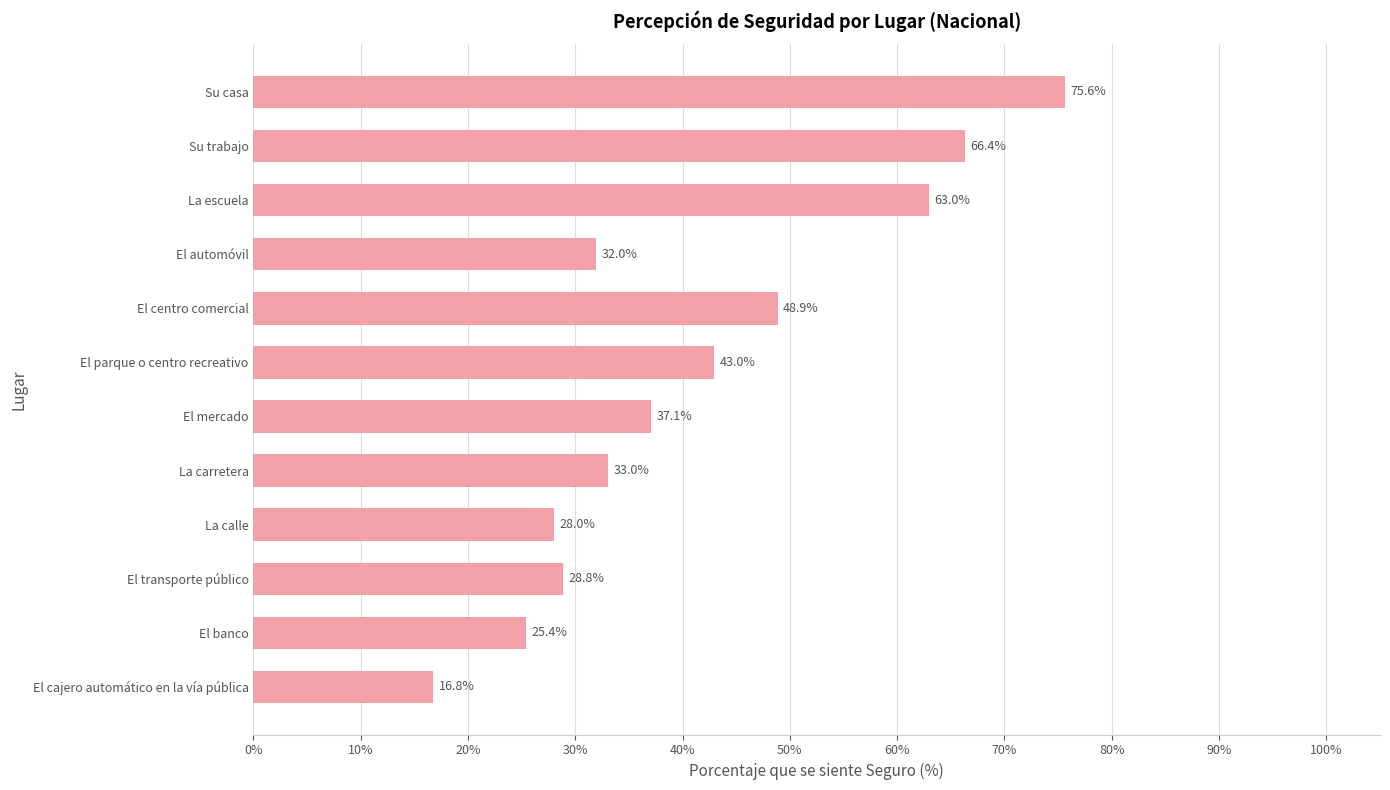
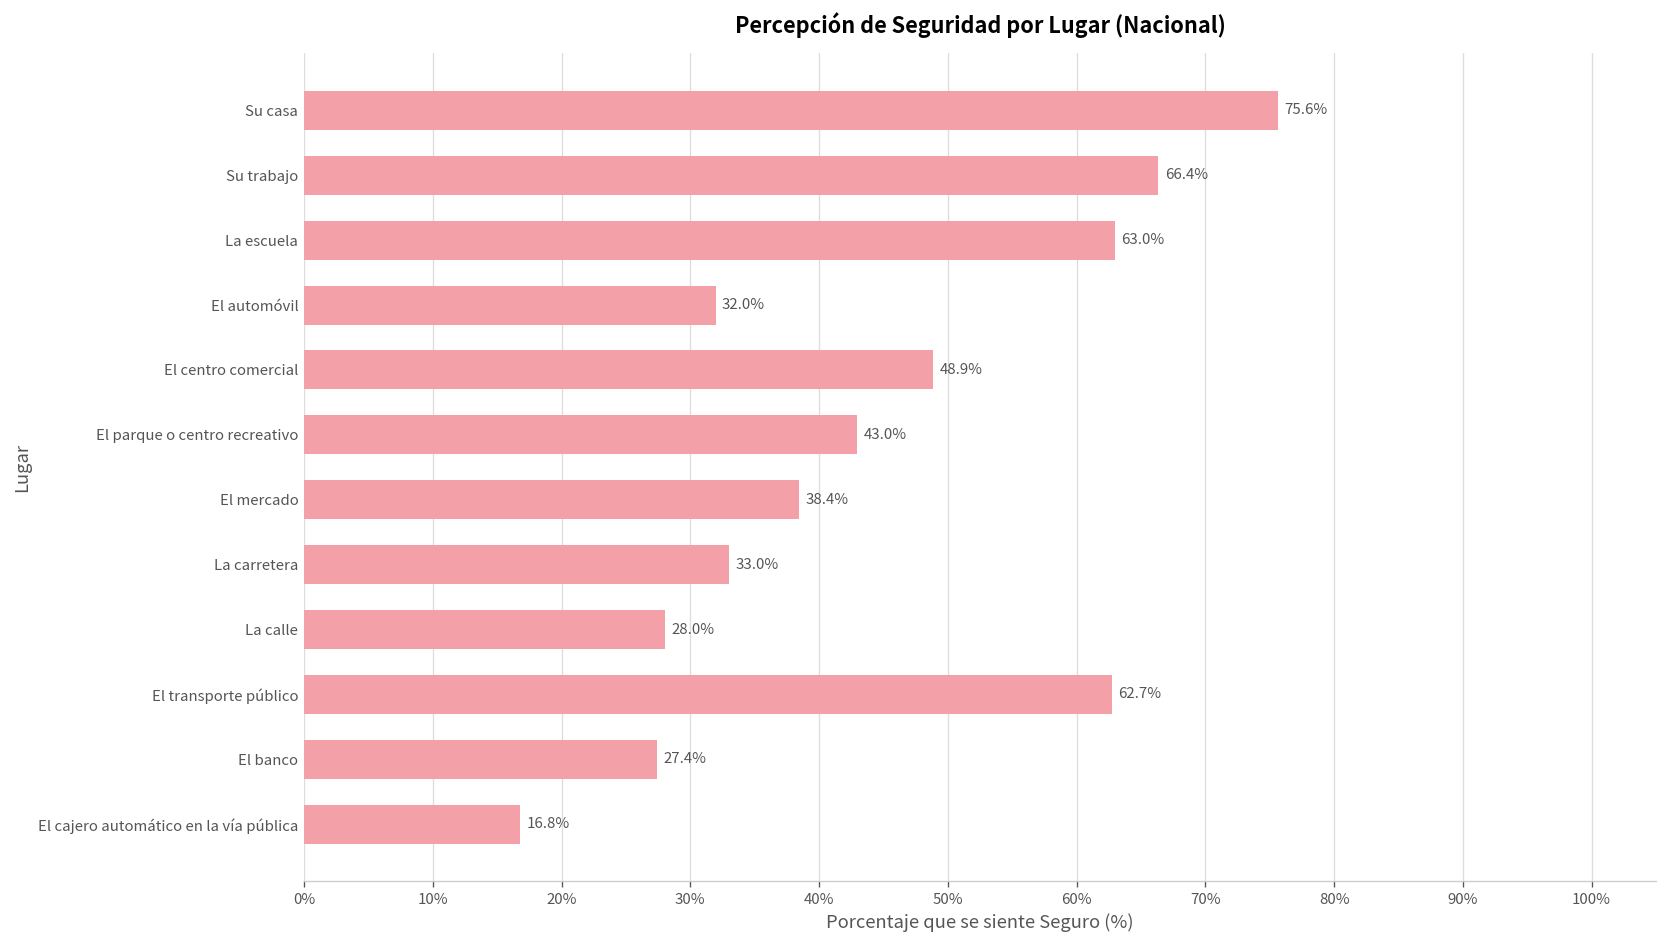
  {
    "Su casa": "75.6%",
    "Su trabajo": "66.4%",
    "La escuela": "63.0%",
    "El automóvil": "32.0%",
    "El centro comercial": "48.9%",
    "El parque o centro recreativo": "43.0%",
-   "El mercado": "37.1%",
+   "El mercado": "38.4%",
    "La carretera": "33.0%",
    "La calle": "28.0%",
-   "El transporte público": "28.8%",
-   "El banco": "25.4%",
+   "El transporte público": "62.7%",
+   "El banco": "27.4%",
    "El cajero automático en la vía pública": "16.8%"
  }
